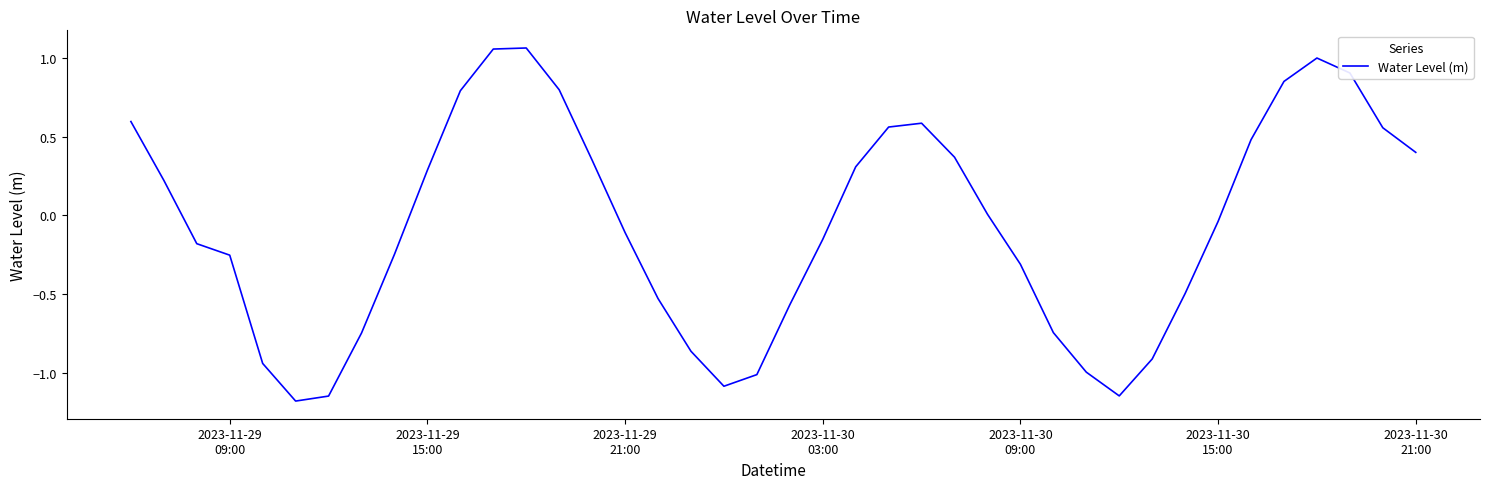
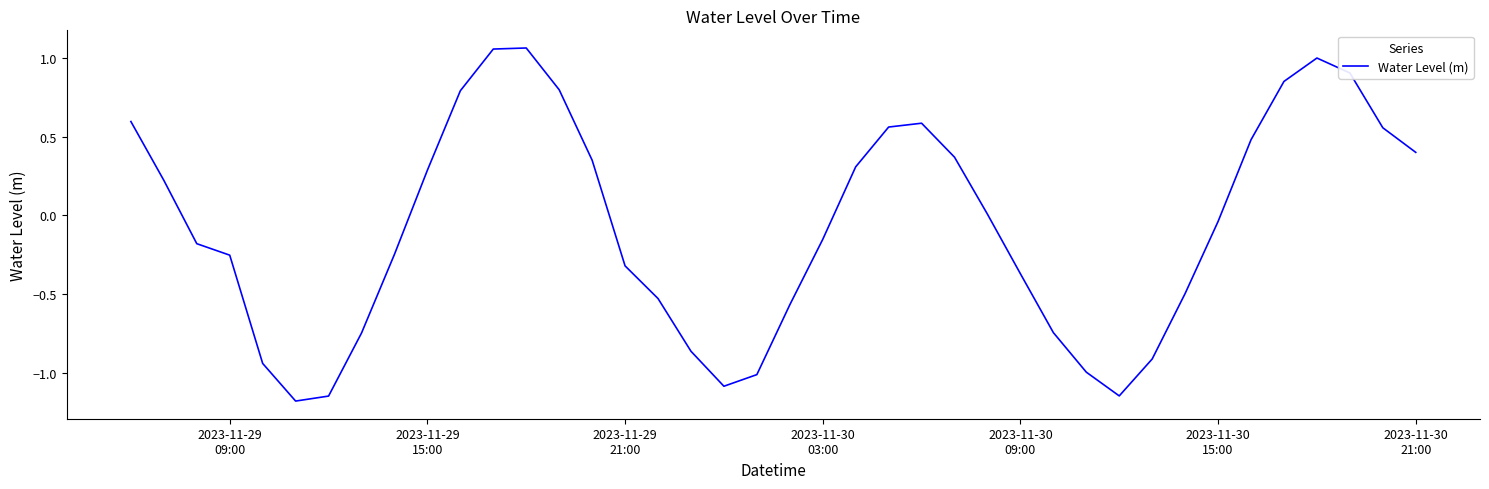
  {
    "2023-11-29 09:00": -0.25,
    "2023-11-29 15:00": 0.29,
-   "2023-11-29 21:00": -0.11,
+   "2023-11-29 21:00": -0.32,
    "2023-11-30 03:00": -0.15,
-   "2023-11-30 09:00": -0.31,
+   "2023-11-30 09:00": -0.37,
    "2023-11-30 15:00": -0.04,
    "2023-11-30 21:00": 0.40
  }
